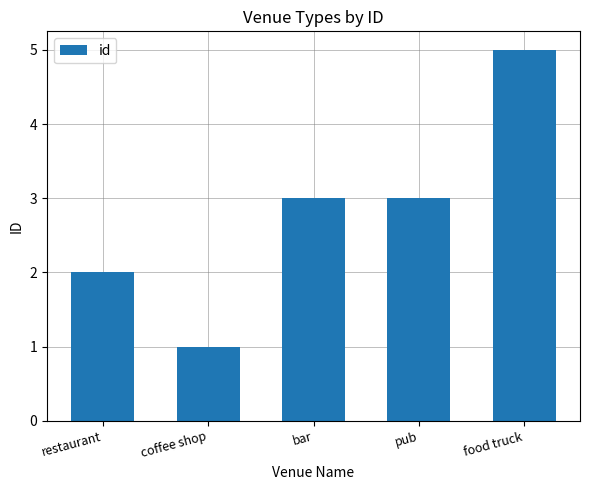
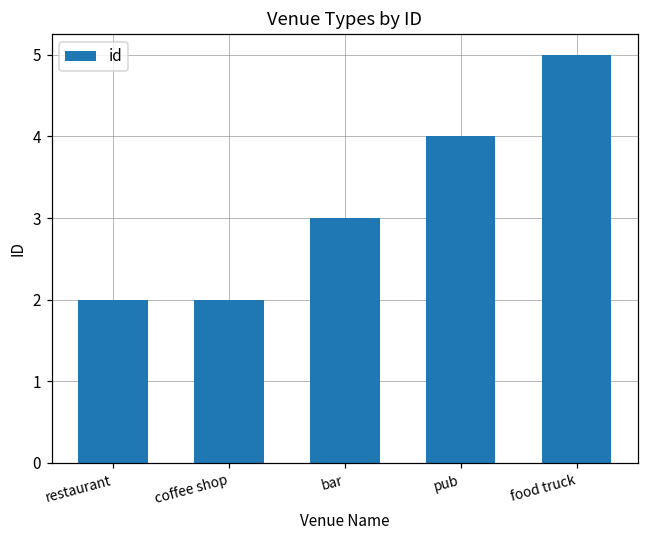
  {
    "restaurant": 2,
-   "coffee shop": 1,
+   "coffee shop": 2,
    "bar": 3,
-   "pub": 3,
+   "pub": 4,
    "food truck": 5
  }
